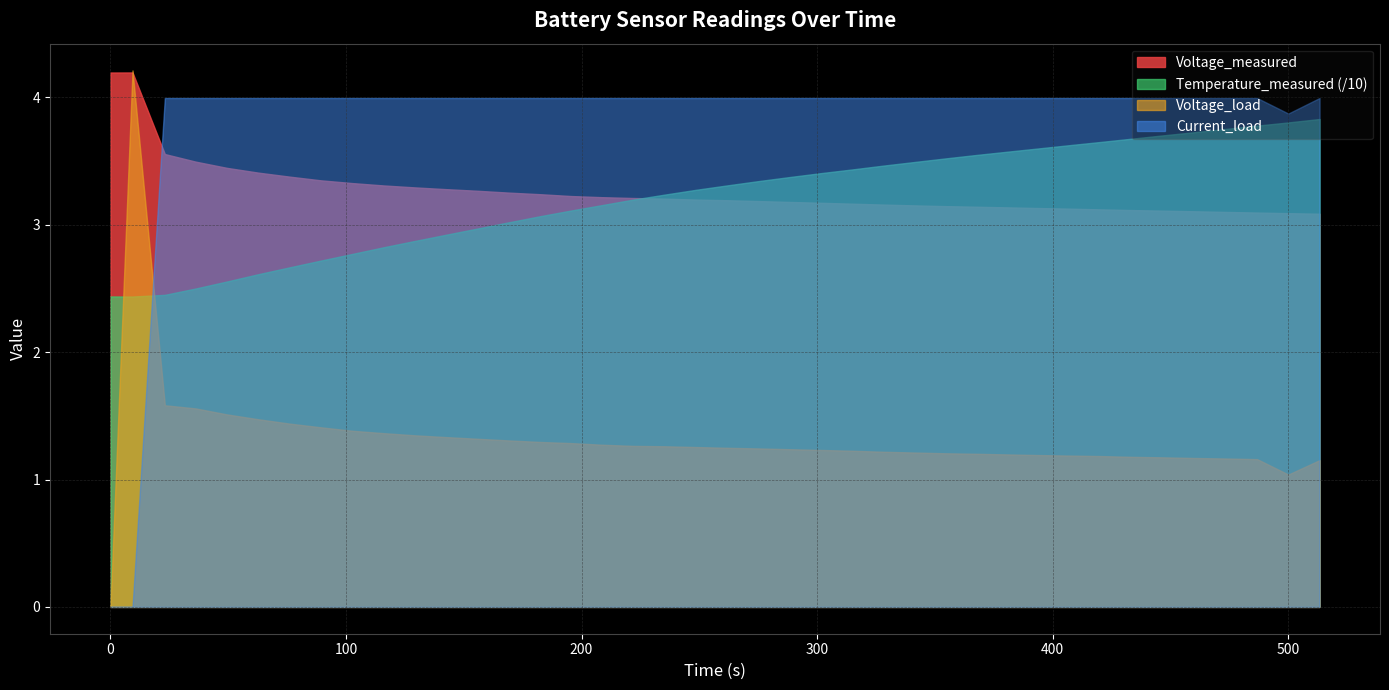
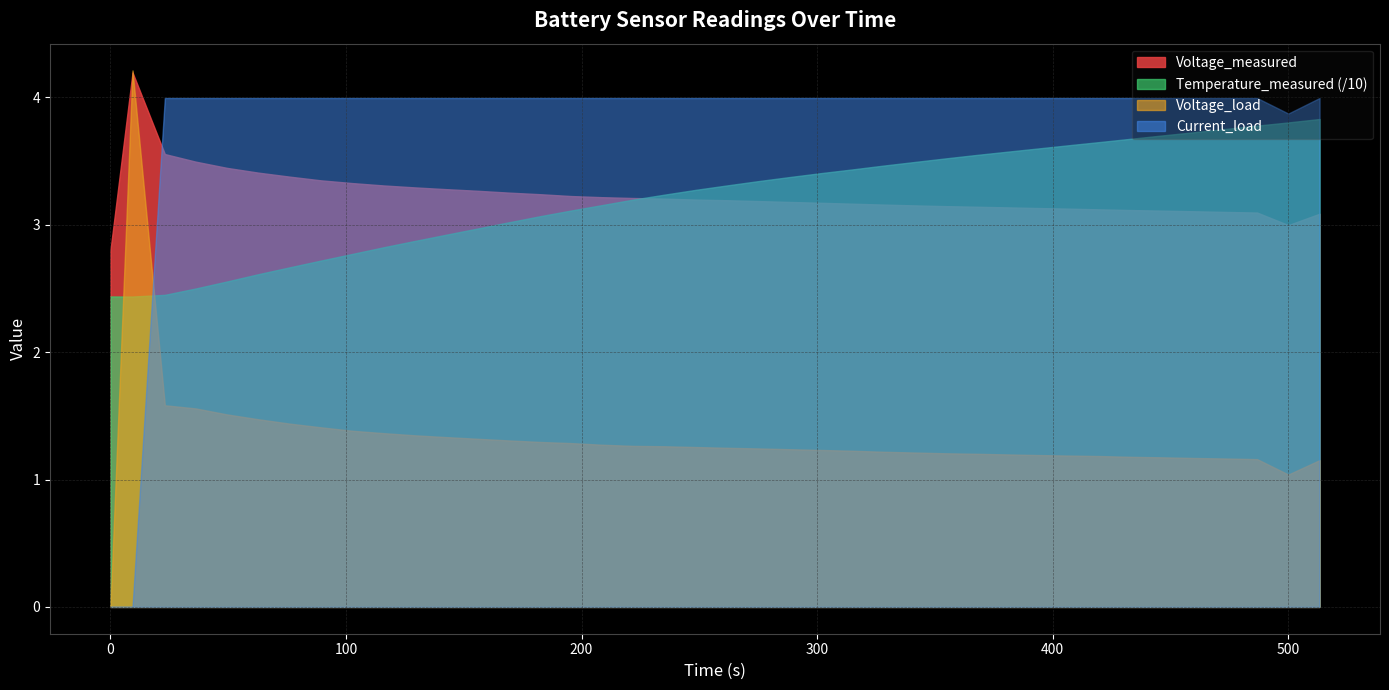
  {
    "Voltage_measured": {
-     "0": 4.20,
-     "500": 3.09
+     "0": 2.80,
+     "500": 3.00
    },
    "Temperature_measured (/10)": {
      "0": 2.44
    },
    "Voltage_load": {
      "500": 1.04
    }
  }
